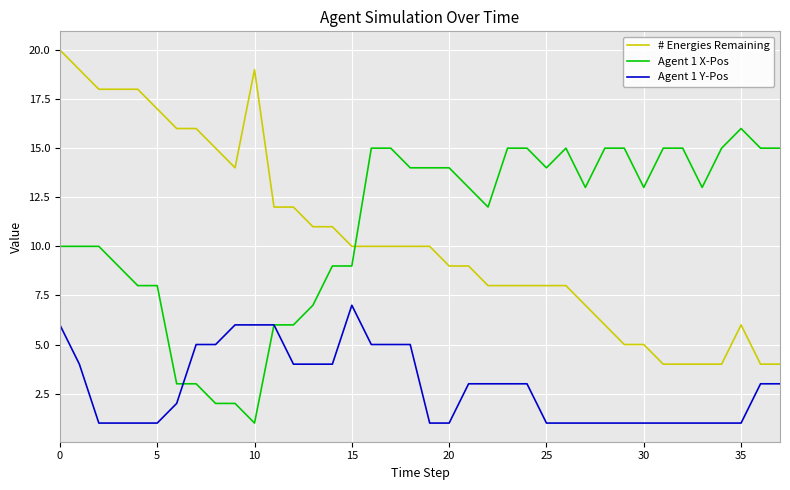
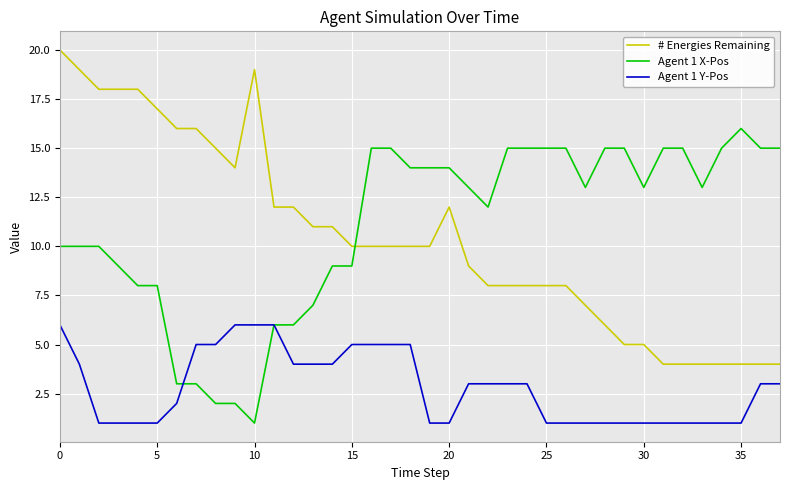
  {
    "# Energies Remaining": {
      "0": 20,
      "5": 17,
      "10": 19,
      "15": 10,
-     "20": 9,
+     "20": 12,
      "25": 8,
      "30": 5,
-     "35": 6
+     "35": 4
    },
    "Agent 1 X-Pos": {
      "0": 10,
      "5": 8,
      "10": 1,
      "15": 9,
      "20": 14,
-     "25": 14,
+     "25": 15,
      "30": 13,
      "35": 16
    },
    "Agent 1 Y-Pos": {
      "0": 6,
      "5": 1,
      "10": 6,
-     "15": 7,
+     "15": 5,
      "20": 1,
      "25": 1,
      "30": 1,
      "35": 1
    }
  }
